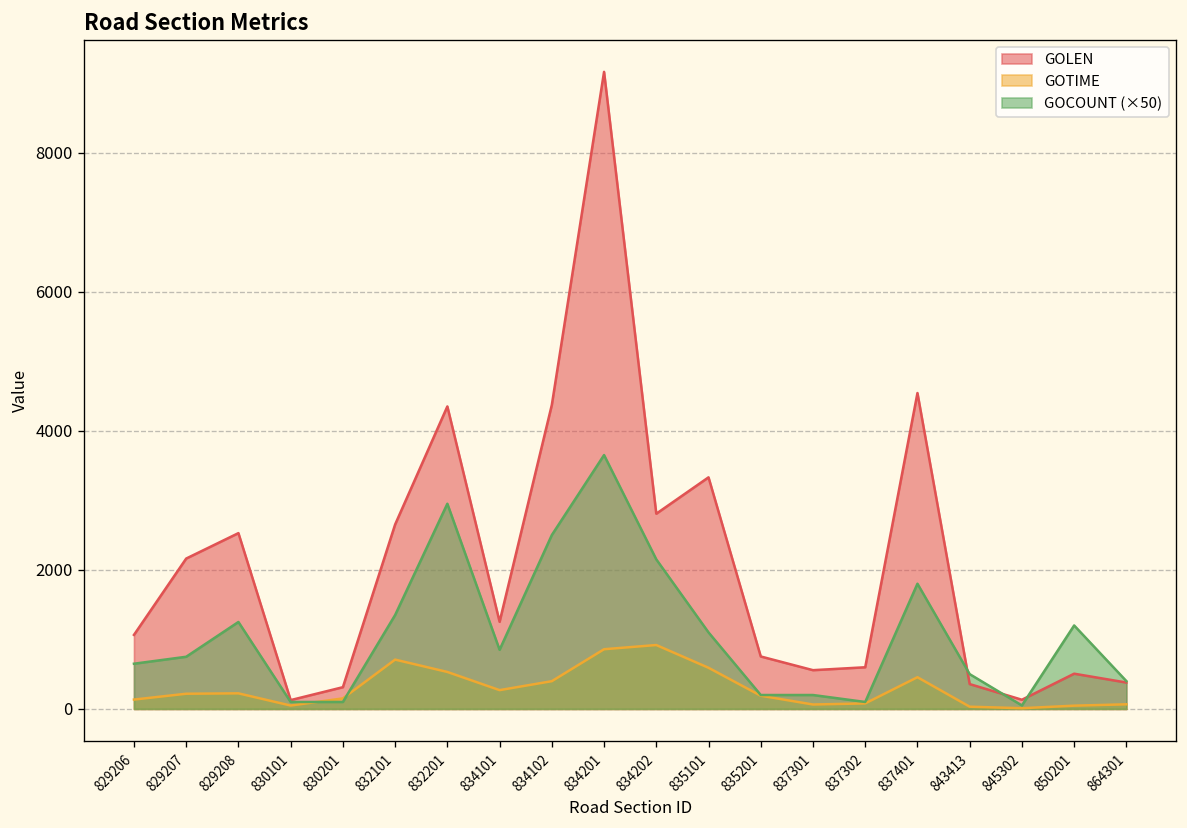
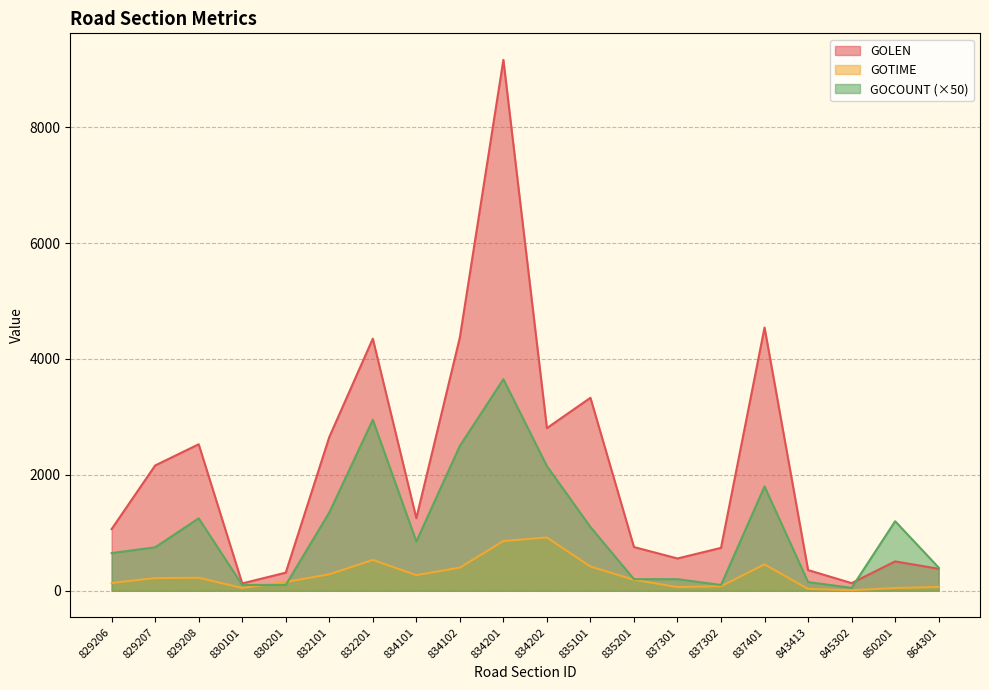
  {
    "GOLEN": {
      "829206": 1100,
      "829207": 2200,
      "829208": 2500,
      "830201": 300,
      "832101": 2700,
      "832201": 4300,
      "834101": 1300,
      "834102": 4400,
      "834201": 9200,
      "834202": 2800,
      "835101": 3300,
      "835201": 800,
      "837301": 600,
-     "837302": 600,
+     "837302": 700,
      "837401": 4500,
      "843413": 400,
      "845302": 100,
      "850201": 500
    },
    "GOTIME": {
      "829206": 100,
      "829207": 200,
      "829208": 200,
      "830101": 0,
      "830201": 200,
-     "832101": 700,
+     "832101": 300,
      "832201": 500,
      "834101": 300,
      "834102": 400,
      "834201": 900,
      "834202": 900,
-     "835101": 600,
+     "835101": 400,
      "837301": 100,
      "837401": 500,
      "843413": 0,
      "850201": 0,
      "864301": 100
    },
    "GOCOUNT (×50)": {
      "829206": 700,
      "829207": 800,
      "829208": 1300,
      "830201": 100,
      "832101": 1400,
      "832201": 3000,
      "834101": 900,
      "834102": 2500,
      "834201": 3700,
      "834202": 2200,
      "835101": 1100,
      "837301": 200,
      "837401": 1800,
-     "843413": 500,
+     "843413": 200,
      "850201": 1200
    }
  }
